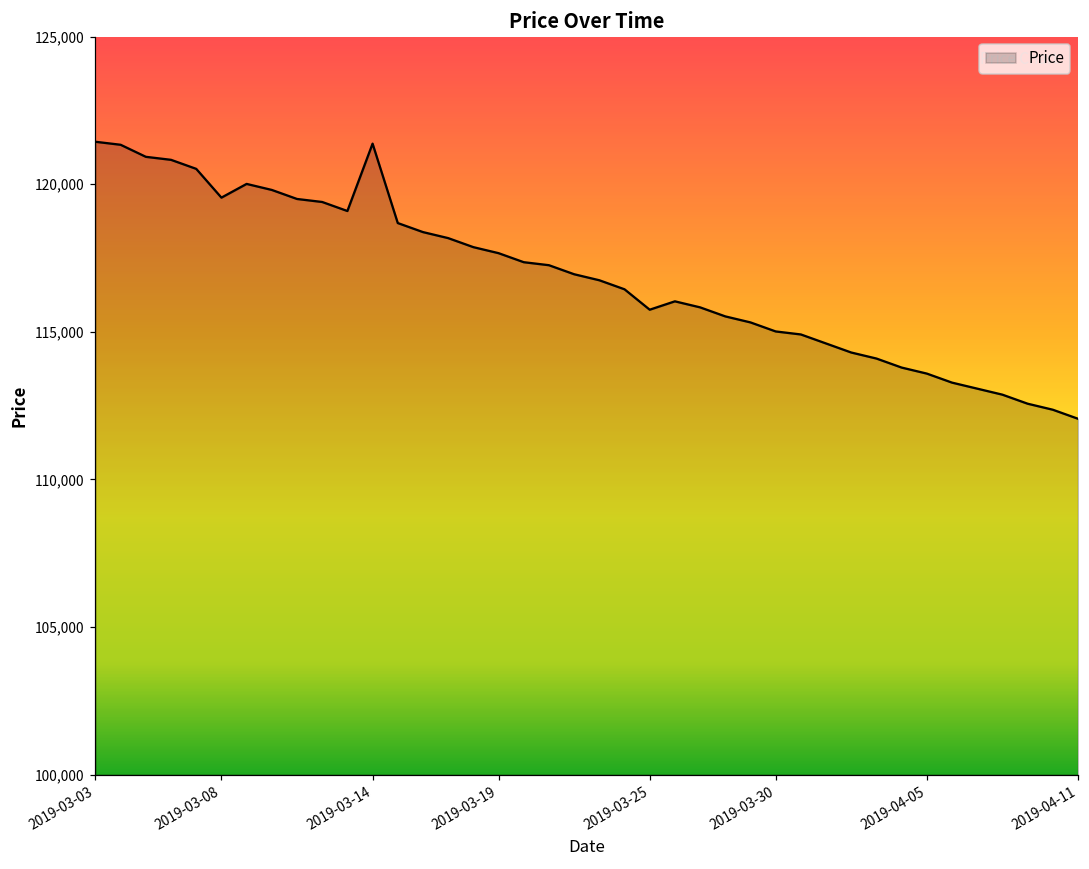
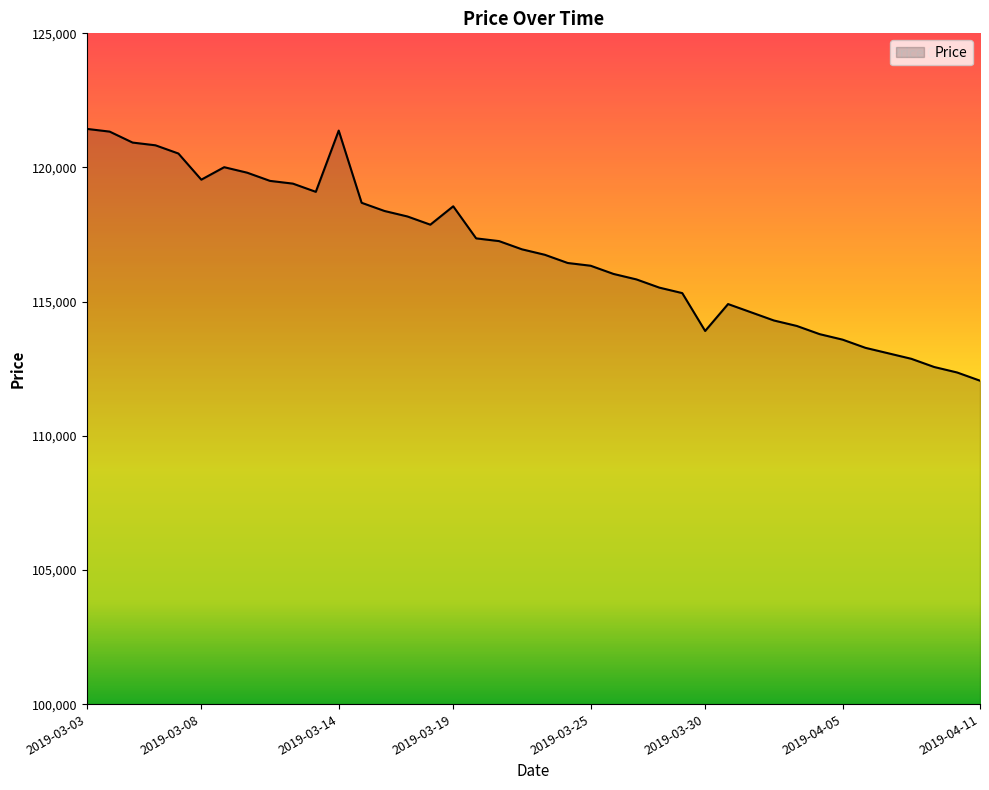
  {
    "2019-03-03": "121,400",
    "2019-03-08": "119,500",
    "2019-03-14": "121,400",
-   "2019-03-19": "117,700",
-   "2019-03-25": "115,700",
-   "2019-03-30": "115,000",
+   "2019-03-19": "118,600",
+   "2019-03-25": "116,300",
+   "2019-03-30": "113,900",
    "2019-04-05": "113,600",
    "2019-04-11": "112,100"
  }
